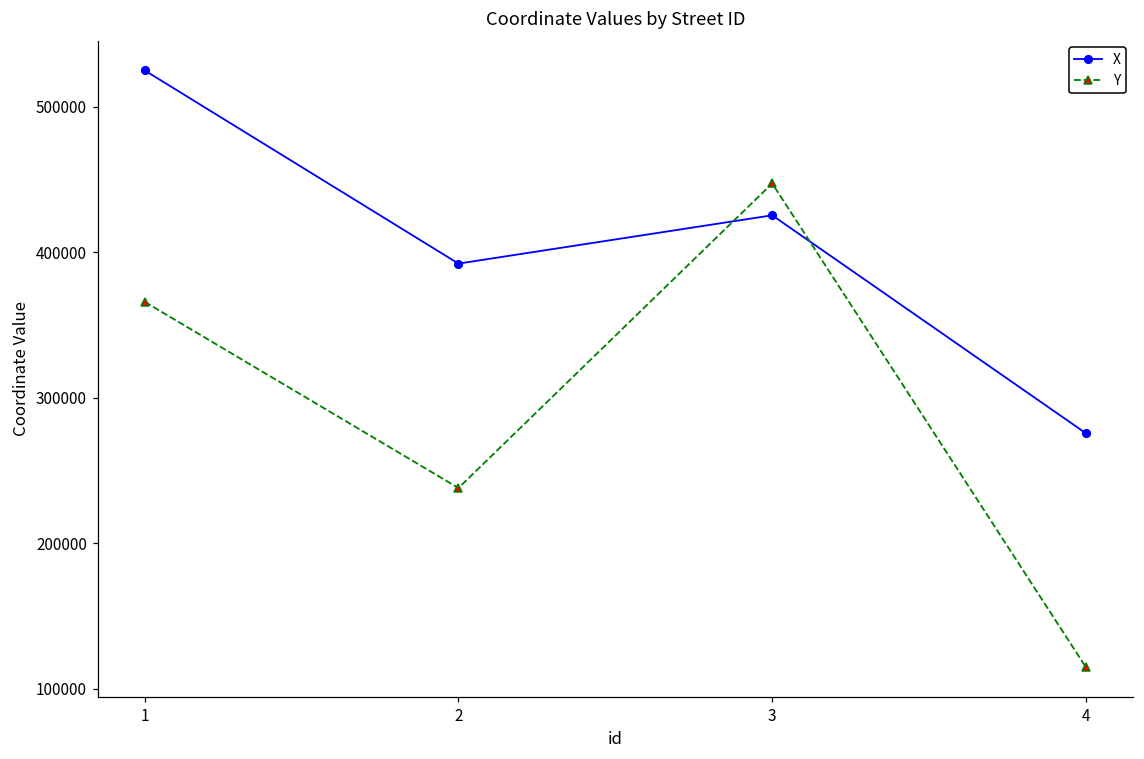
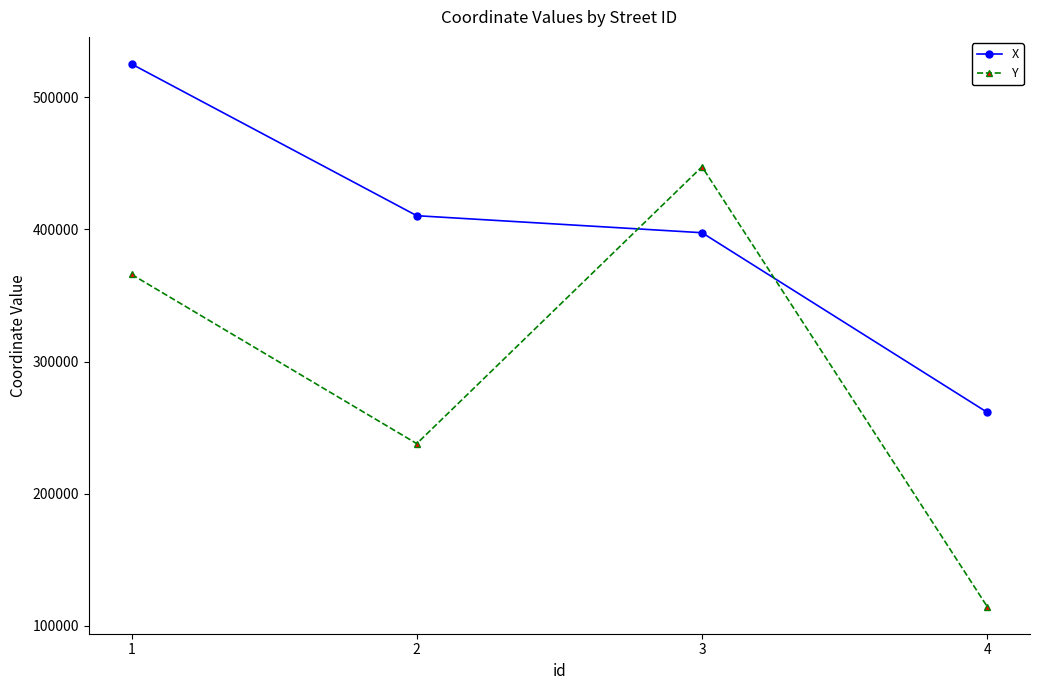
  {
    "X": {
      "1": 525000,
-     "2": 392000,
-     "3": 425000,
-     "4": 276000
+     "2": 410000,
+     "3": 398000,
+     "4": 262000
    },
    "Y": {
      "1": 366000,
      "2": 238000,
      "3": 447000,
      "4": 115000
    }
  }
